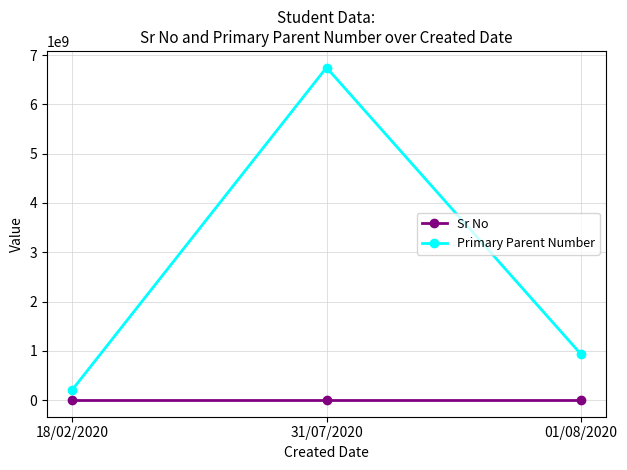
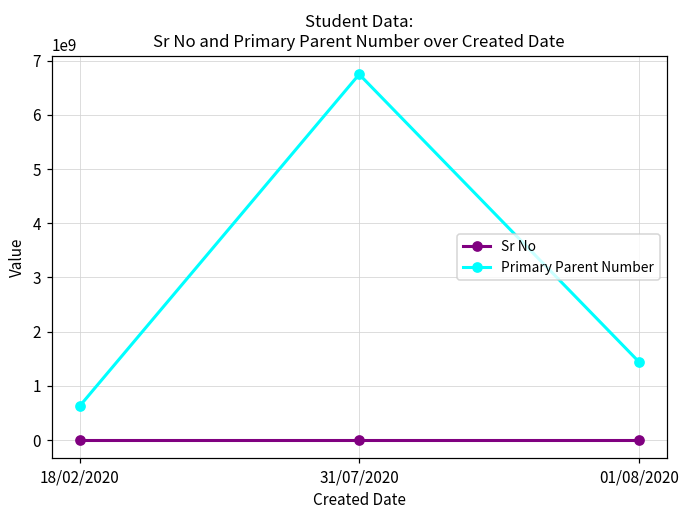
  {
    "Sr No": {
      "18/02/2020": 0,
      "31/07/2020": 0,
      "01/08/2020": 0
    },
    "Primary Parent Number": {
-     "18/02/2020": 200000000,
+     "18/02/2020": 600000000,
      "31/07/2020": 6700000000,
-     "01/08/2020": 900000000
+     "01/08/2020": 1400000000
    }
  }
